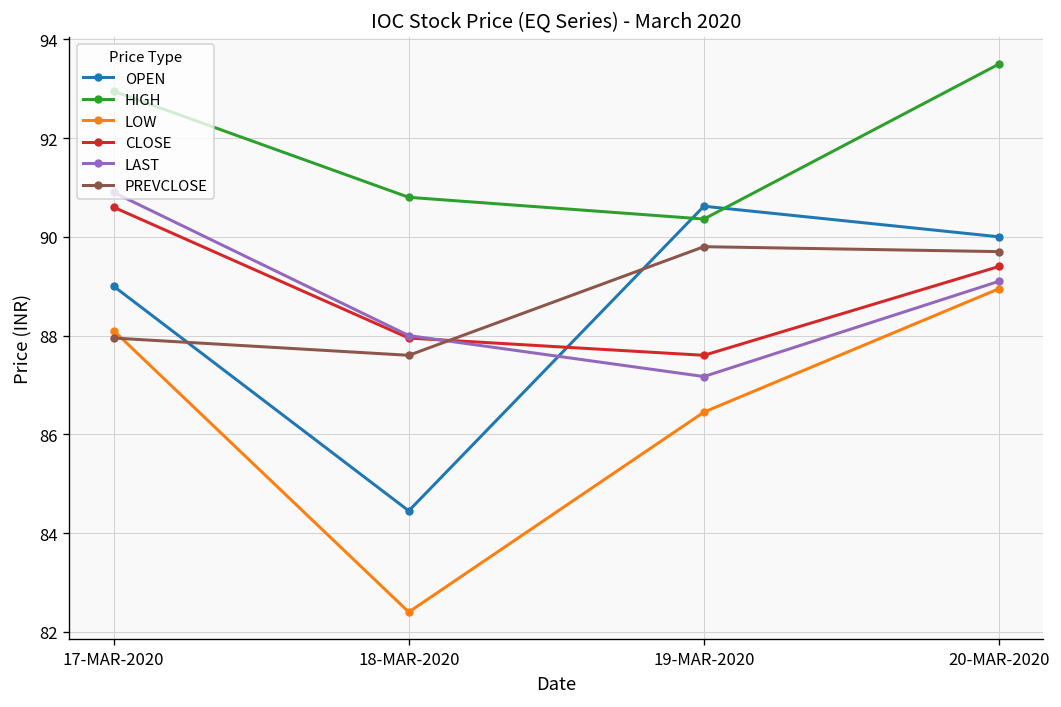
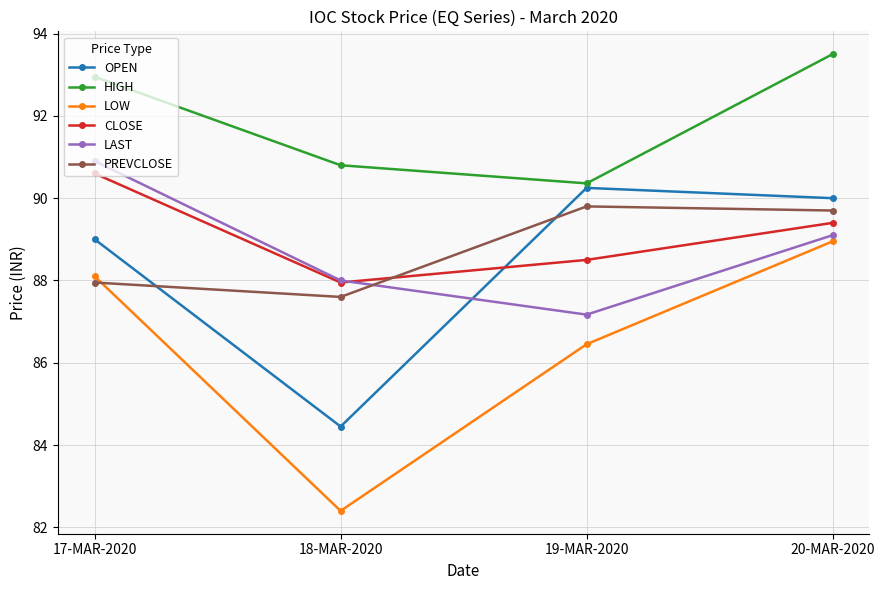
  {
    "OPEN": {
      "17-MAR-2020": 89.0,
      "18-MAR-2020": 84.5,
-     "19-MAR-2020": 90.6,
+     "19-MAR-2020": 90.3,
      "20-MAR-2020": 90.0
    },
    "HIGH": {
      "18-MAR-2020": 90.8,
      "19-MAR-2020": 90.4,
      "20-MAR-2020": 93.5
    },
    "LOW": {
      "17-MAR-2020": 88.1,
      "18-MAR-2020": 82.4,
      "19-MAR-2020": 86.5,
      "20-MAR-2020": 89.0
    },
    "CLOSE": {
-     "19-MAR-2020": 87.6,
+     "19-MAR-2020": 88.5,
      "20-MAR-2020": 89.4
    },
    "LAST": {
      "19-MAR-2020": 87.2,
      "20-MAR-2020": 89.1
    },
    "PREVCLOSE": {
      "17-MAR-2020": 88.0,
      "18-MAR-2020": 87.6,
      "19-MAR-2020": 89.8,
      "20-MAR-2020": 89.7
    }
  }
